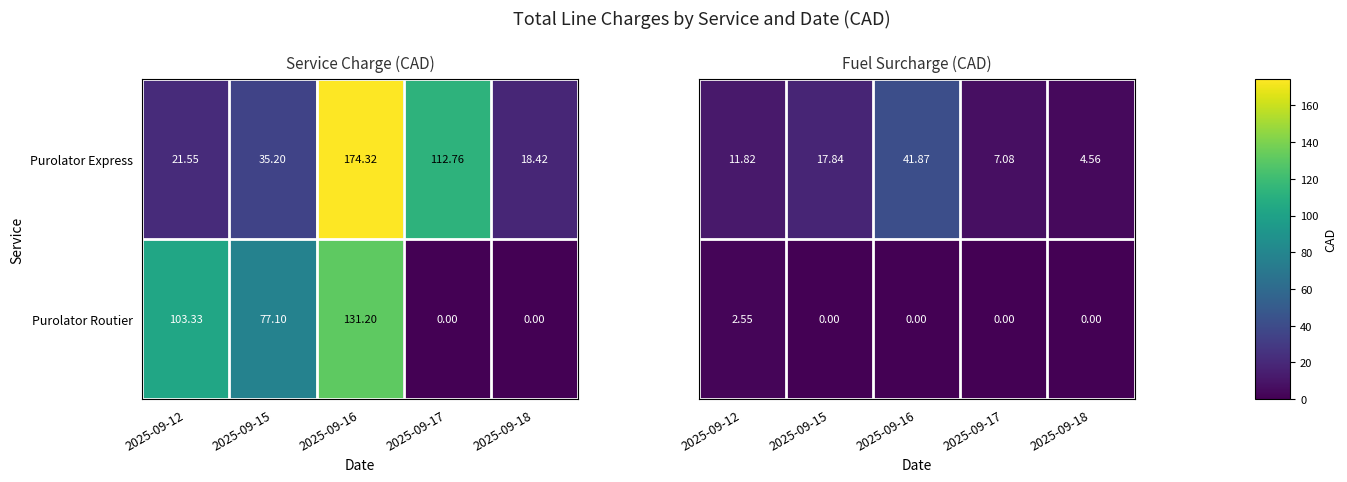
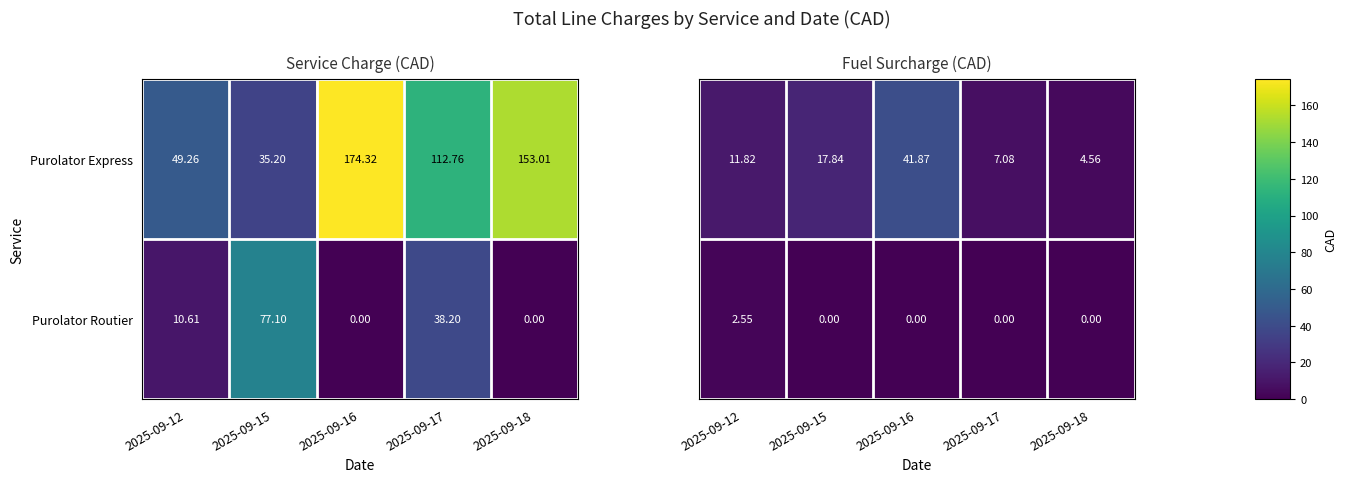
  {
    "Service Charge (CAD)": {
      "Purolator Express": {
-       "2025-09-12": 21.55,
+       "2025-09-12": 49.26,
        "2025-09-15": 35.20,
        "2025-09-16": 174.32,
        "2025-09-17": 112.76,
-       "2025-09-18": 18.42
+       "2025-09-18": 153.01
      },
      "Purolator Routier": {
-       "2025-09-12": 103.33,
+       "2025-09-12": 10.61,
        "2025-09-15": 77.10,
-       "2025-09-16": 131.20,
-       "2025-09-17": 0.00,
+       "2025-09-16": 0.00,
+       "2025-09-17": 38.20,
        "2025-09-18": 0.00
      }
    }
  }
